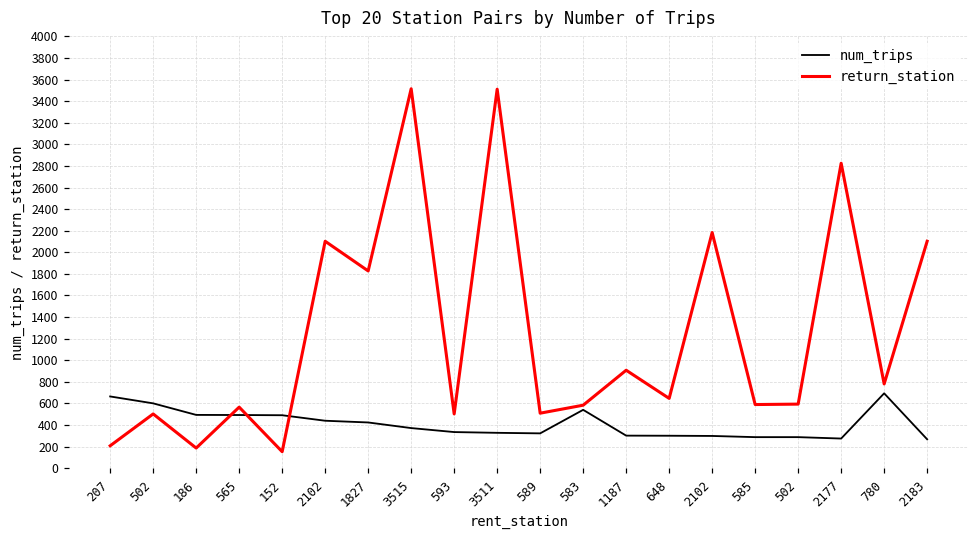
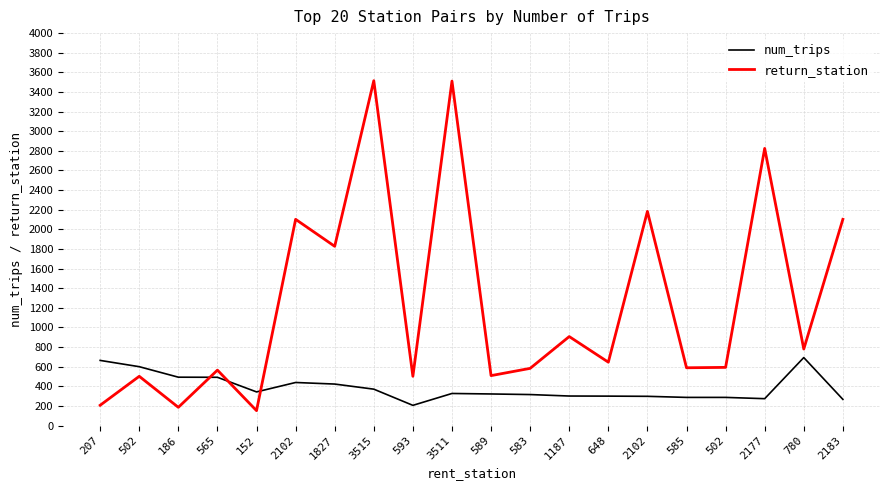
  {
    "num_trips": {
      "207": 700,
      "186": 500,
      "565": 500,
-     "152": 500,
+     "152": 300,
      "1827": 400,
      "3515": 400,
-     "593": 300,
+     "593": 200,
      "3511": 300,
      "589": 300,
-     "583": 500,
+     "583": 300,
      "1187": 300,
      "648": 300,
      "585": 300,
      "2177": 300,
      "780": 700,
      "2183": 300
    },
    "return_station": {
      "207": 200,
      "186": 200,
      "565": 600,
      "152": 200,
      "1827": 1800,
      "3515": 3500,
      "593": 500,
      "3511": 3500,
      "589": 500,
      "583": 600,
      "1187": 900,
      "648": 600,
      "585": 600,
      "2177": 2800,
      "780": 800,
      "2183": 2100
    }
  }
